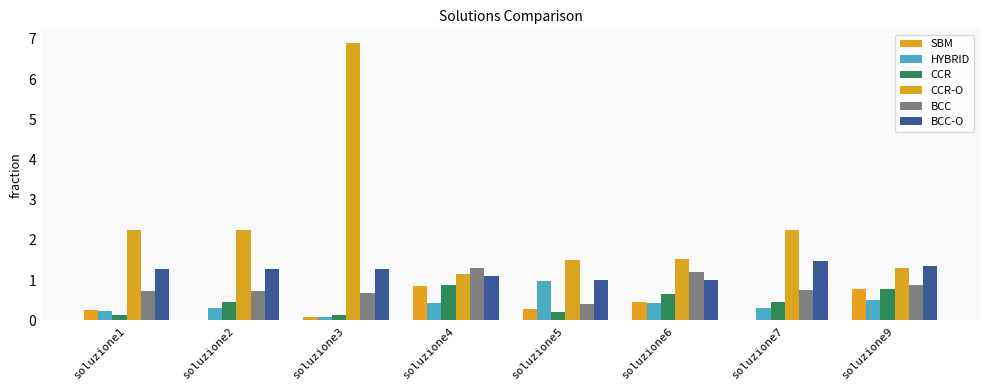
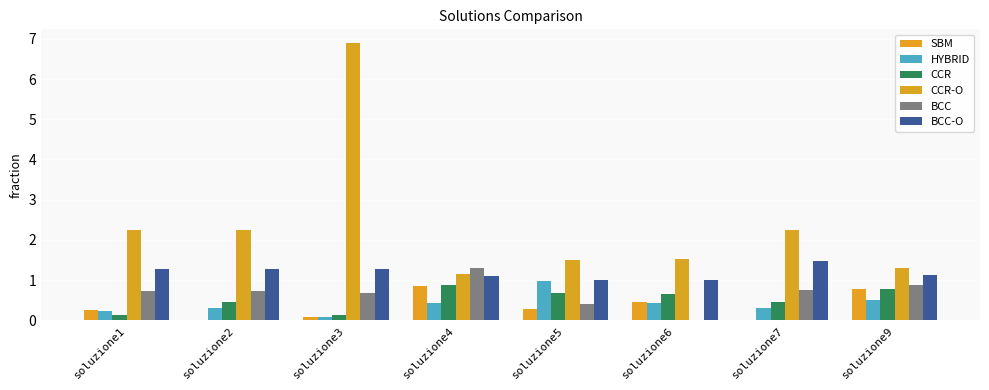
  {
    "HYBRID": {
      "soluzione1": 0.2,
      "soluzione2": 0.3,
      "soluzione3": 0.1,
      "soluzione4": 0.4,
      "soluzione5": 1.0,
      "soluzione6": 0.4,
      "soluzione7": 0.3,
      "soluzione9": 0.5
    },
    "CCR": {
      "soluzione1": 0.1,
      "soluzione2": 0.4,
      "soluzione3": 0.1,
      "soluzione4": 0.9,
-     "soluzione5": 0.2,
+     "soluzione5": 0.7,
      "soluzione6": 0.7,
      "soluzione7": 0.4,
      "soluzione9": 0.8
    },
    "BCC": {
      "soluzione1": 0.7,
      "soluzione2": 0.7,
      "soluzione3": 0.7,
      "soluzione4": 1.3,
      "soluzione5": 0.4,
-     "soluzione6": 1.2,
+     "soluzione6": 0.0,
      "soluzione7": 0.7,
      "soluzione9": 0.9
    },
    "BCC-O": {
      "soluzione1": 1.3,
      "soluzione2": 1.3,
      "soluzione3": 1.3,
      "soluzione4": 1.1,
      "soluzione5": 1.0,
      "soluzione6": 1.0,
      "soluzione7": 1.5,
-     "soluzione9": 1.4
+     "soluzione9": 1.1
    }
  }
